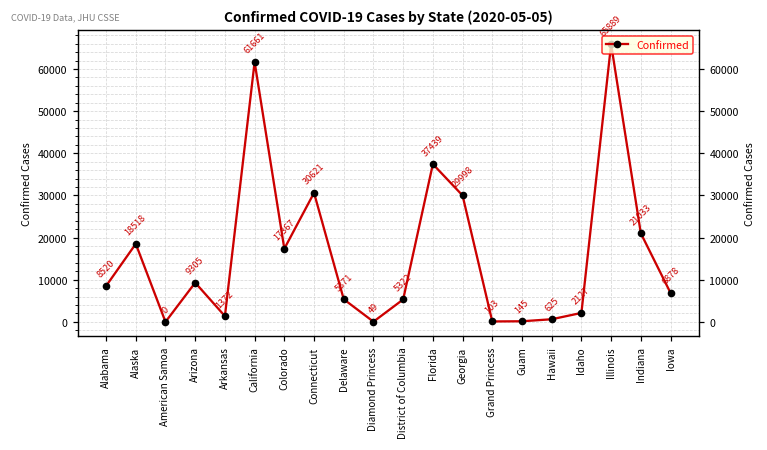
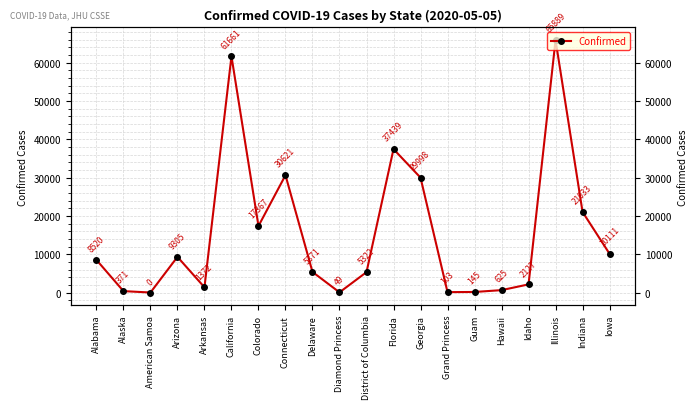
  {
    "Alabama": 8520,
-   "Alaska": 18518,
+   "Alaska": 371,
    "American Samoa": 0,
    "Arizona": 9305,
    "Arkansas": 1372,
    "California": 61661,
    "Colorado": 17367,
    "Connecticut": 30621,
    "Delaware": 5371,
    "Diamond Princess": 49,
    "District of Columbia": 5322,
    "Florida": 37439,
    "Georgia": 29998,
    "Grand Princess": 103,
    "Guam": 145,
    "Hawaii": 625,
    "Idaho": 2127,
    "Indiana": 21033,
-   "Iowa": 6878
+   "Iowa": 10111
  }
